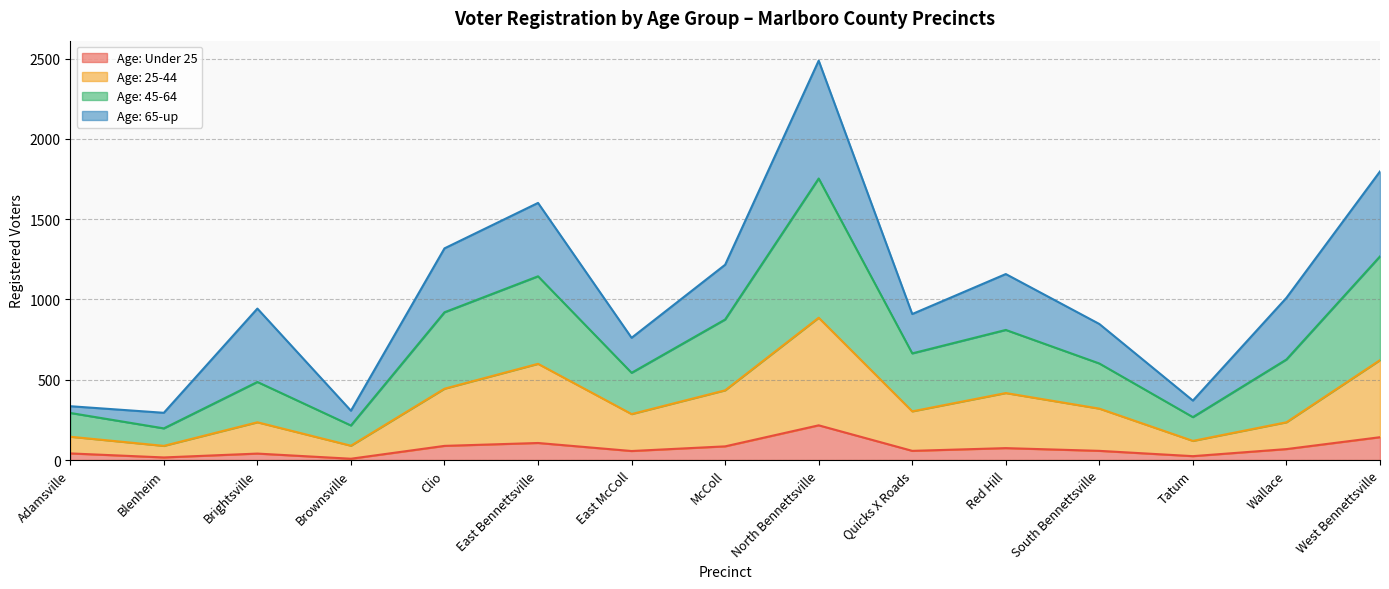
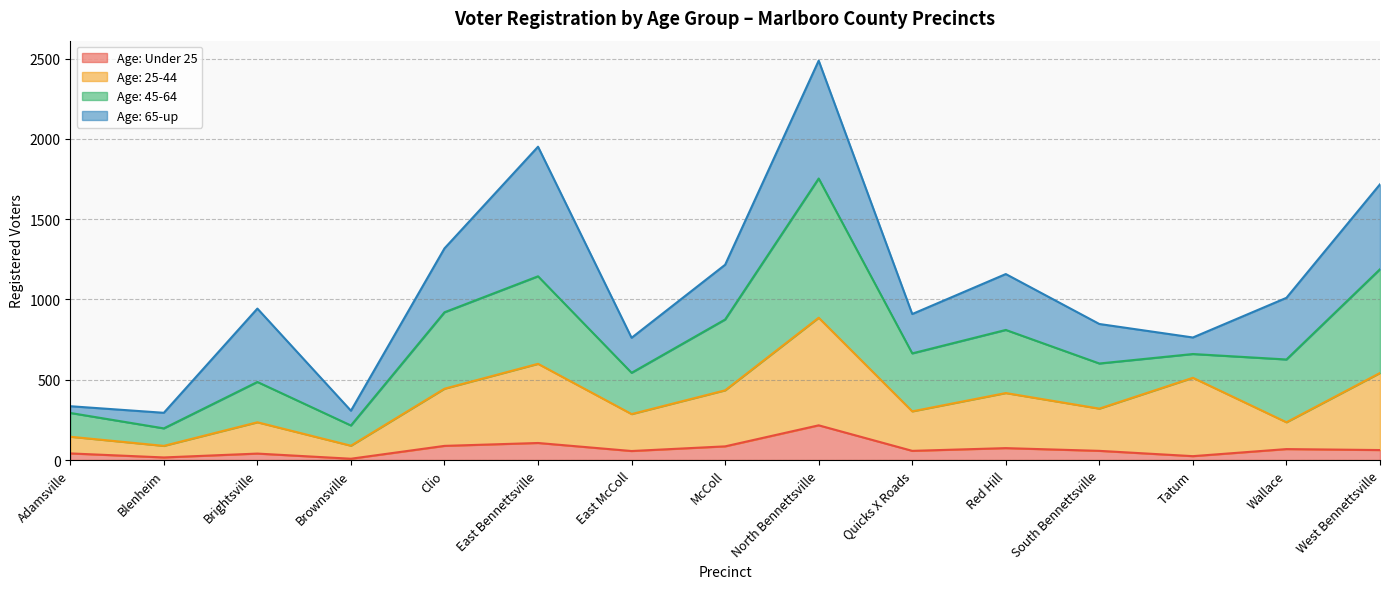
  {
    "Age: Under 25": {
      "Adamsville": 40,
      "Blenheim": 20,
      "Brightsville": 40,
      "Brownsville": 10,
      "Clio": 90,
      "East Bennettsville": 110,
      "East McColl": 60,
      "McColl": 90,
      "North Bennettsville": 220,
      "Quicks X Roads": 60,
      "Red Hill": 70,
      "South Bennettsville": 60,
      "Tatum": 20,
      "Wallace": 70,
-     "West Bennettsville": 140
+     "West Bennettsville": 60
    },
    "Age: 25-44": {
      "Adamsville": 100,
      "Blenheim": 70,
      "Brightsville": 200,
      "Brownsville": 80,
      "Clio": 360,
      "East Bennettsville": 490,
      "East McColl": 230,
      "McColl": 350,
      "North Bennettsville": 670,
      "Quicks X Roads": 250,
      "Red Hill": 340,
      "South Bennettsville": 260,
-     "Tatum": 100,
+     "Tatum": 490,
      "Wallace": 170,
      "West Bennettsville": 480
    },
    "Age: 45-64": {
      "Adamsville": 150,
      "Blenheim": 110,
      "Brightsville": 250,
      "Brownsville": 130,
      "Clio": 480,
      "East Bennettsville": 550,
      "East McColl": 260,
      "McColl": 440,
      "North Bennettsville": 870,
      "Quicks X Roads": 360,
      "Red Hill": 390,
      "South Bennettsville": 280,
      "Tatum": 150,
      "Wallace": 390,
      "West Bennettsville": 650
    },
    "Age: 65-up": {
      "Adamsville": 40,
      "Blenheim": 100,
      "Brightsville": 460,
      "Brownsville": 90,
      "Clio": 400,
-     "East Bennettsville": 460,
+     "East Bennettsville": 810,
      "East McColl": 220,
      "McColl": 340,
      "North Bennettsville": 730,
      "Quicks X Roads": 250,
      "Red Hill": 350,
      "South Bennettsville": 250,
      "Tatum": 100,
      "Wallace": 380,
      "West Bennettsville": 530
    }
  }
